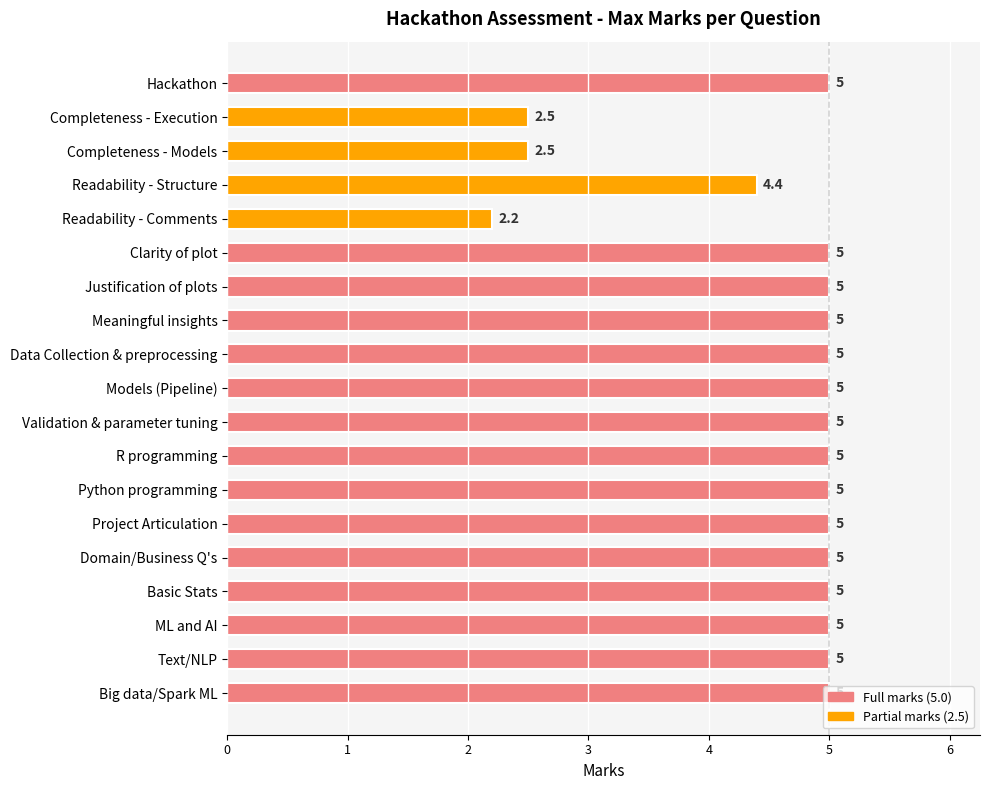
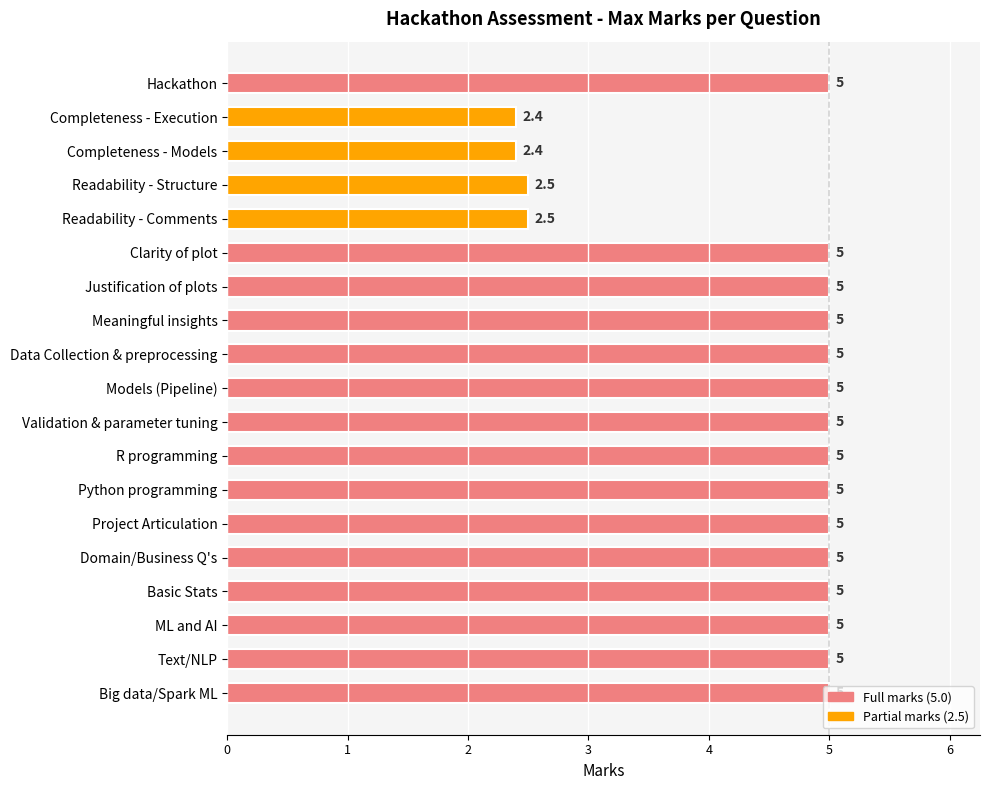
  {
    "Hackathon": 5,
-   "Completeness - Execution": 2.5,
-   "Completeness - Models": 2.5,
-   "Readability - Structure": 4.4,
-   "Readability - Comments": 2.2,
+   "Completeness - Execution": 2.4,
+   "Completeness - Models": 2.4,
+   "Readability - Structure": 2.5,
+   "Readability - Comments": 2.5,
    "Clarity of plot": 5,
    "Justification of plots": 5,
    "Meaningful insights": 5,
    "Data Collection & preprocessing": 5,
    "Models (Pipeline)": 5,
    "Validation & parameter tuning": 5,
    "R programming": 5,
    "Python programming": 5,
    "Project Articulation": 5,
    "Domain/Business Q's": 5,
    "Basic Stats": 5,
    "ML and AI": 5,
    "Text/NLP": 5
  }
